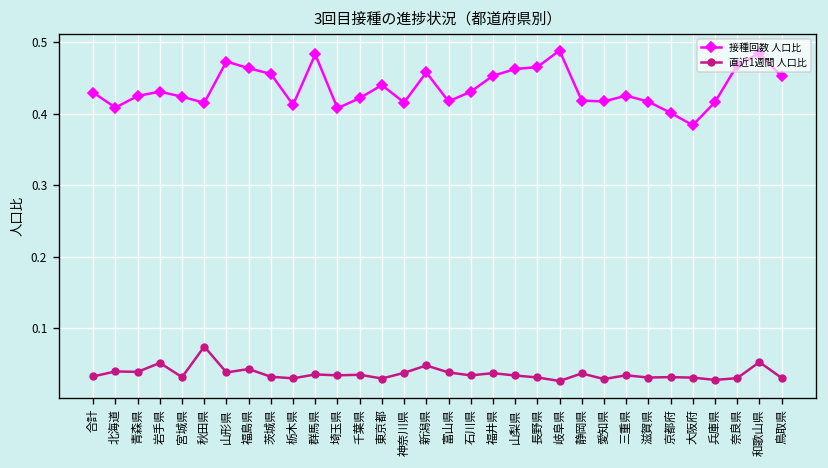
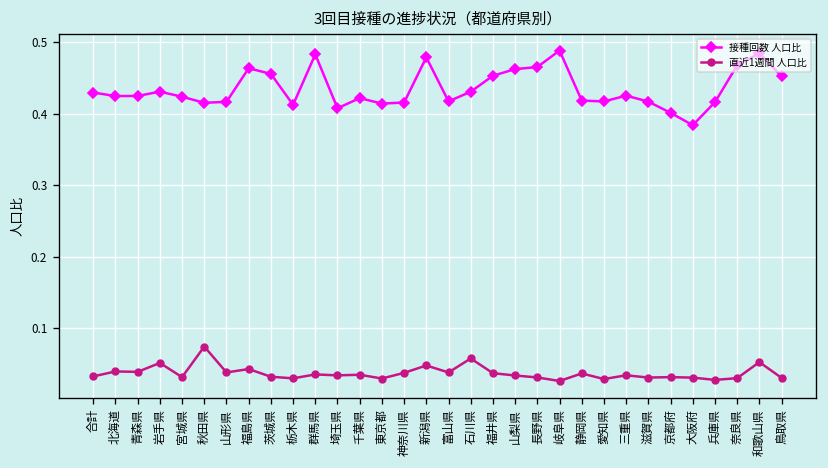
  {
    "接種回数 人口比": {
      "合計": 0.43,
-     "北海道": 0.41,
+     "北海道": 0.43,
      "青森県": 0.43,
      "岩手県": 0.43,
      "宮城県": 0.42,
      "秋田県": 0.42,
-     "山形県": 0.47,
+     "山形県": 0.42,
      "福島県": 0.46,
      "茨城県": 0.46,
      "栃木県": 0.41,
      "群馬県": 0.48,
      "埼玉県": 0.41,
      "千葉県": 0.42,
-     "東京都": 0.44,
+     "東京都": 0.41,
      "神奈川県": 0.42,
-     "新潟県": 0.46,
+     "新潟県": 0.48,
      "富山県": 0.42,
      "石川県": 0.43,
      "福井県": 0.45,
      "山梨県": 0.46,
      "長野県": 0.47,
      "岐阜県": 0.49,
      "静岡県": 0.42,
      "愛知県": 0.42,
      "三重県": 0.43,
      "滋賀県": 0.42,
      "京都府": 0.40,
      "大阪府": 0.38,
      "兵庫県": 0.42,
      "鳥取県": 0.45
    },
    "直近1週間 人口比": {
      "合計": 0.03,
      "北海道": 0.04,
      "青森県": 0.04,
      "岩手県": 0.05,
      "宮城県": 0.03,
      "秋田県": 0.07,
      "山形県": 0.04,
      "福島県": 0.04,
      "茨城県": 0.03,
      "栃木県": 0.03,
      "群馬県": 0.04,
      "埼玉県": 0.03,
      "千葉県": 0.04,
      "東京都": 0.03,
      "神奈川県": 0.04,
      "新潟県": 0.05,
      "富山県": 0.04,
-     "石川県": 0.03,
+     "石川県": 0.06,
      "福井県": 0.04,
      "山梨県": 0.03,
      "長野県": 0.03,
      "岐阜県": 0.03,
      "静岡県": 0.04,
      "愛知県": 0.03,
      "三重県": 0.03,
      "滋賀県": 0.03,
      "京都府": 0.03,
      "大阪府": 0.03,
      "兵庫県": 0.03,
      "奈良県": 0.03,
      "和歌山県": 0.05,
      "鳥取県": 0.03
    }
  }
